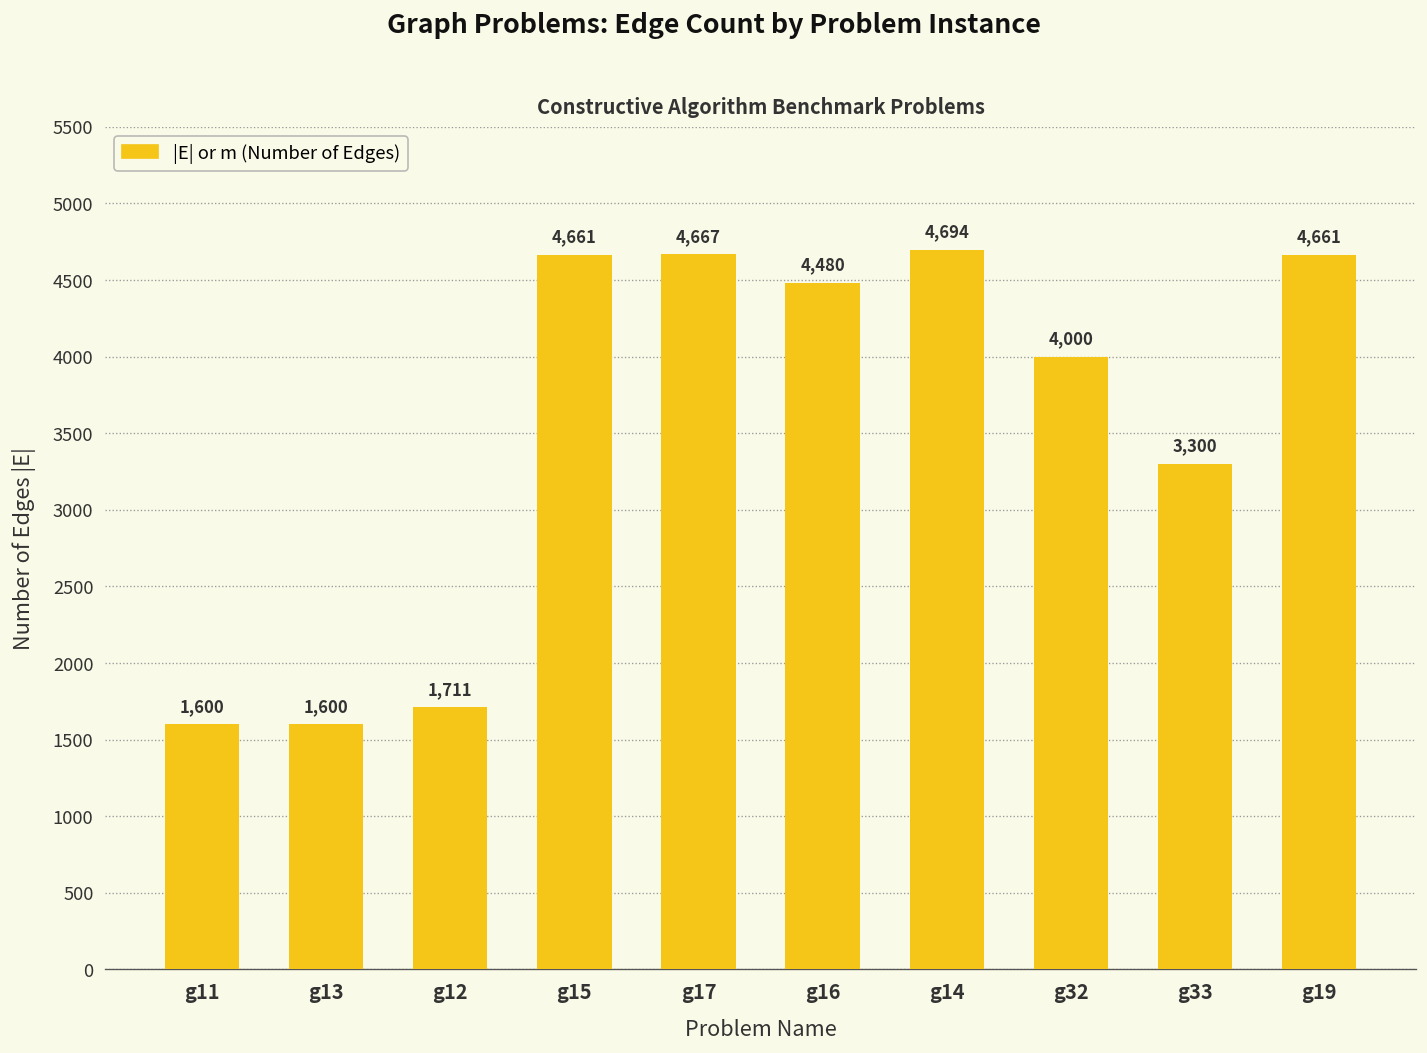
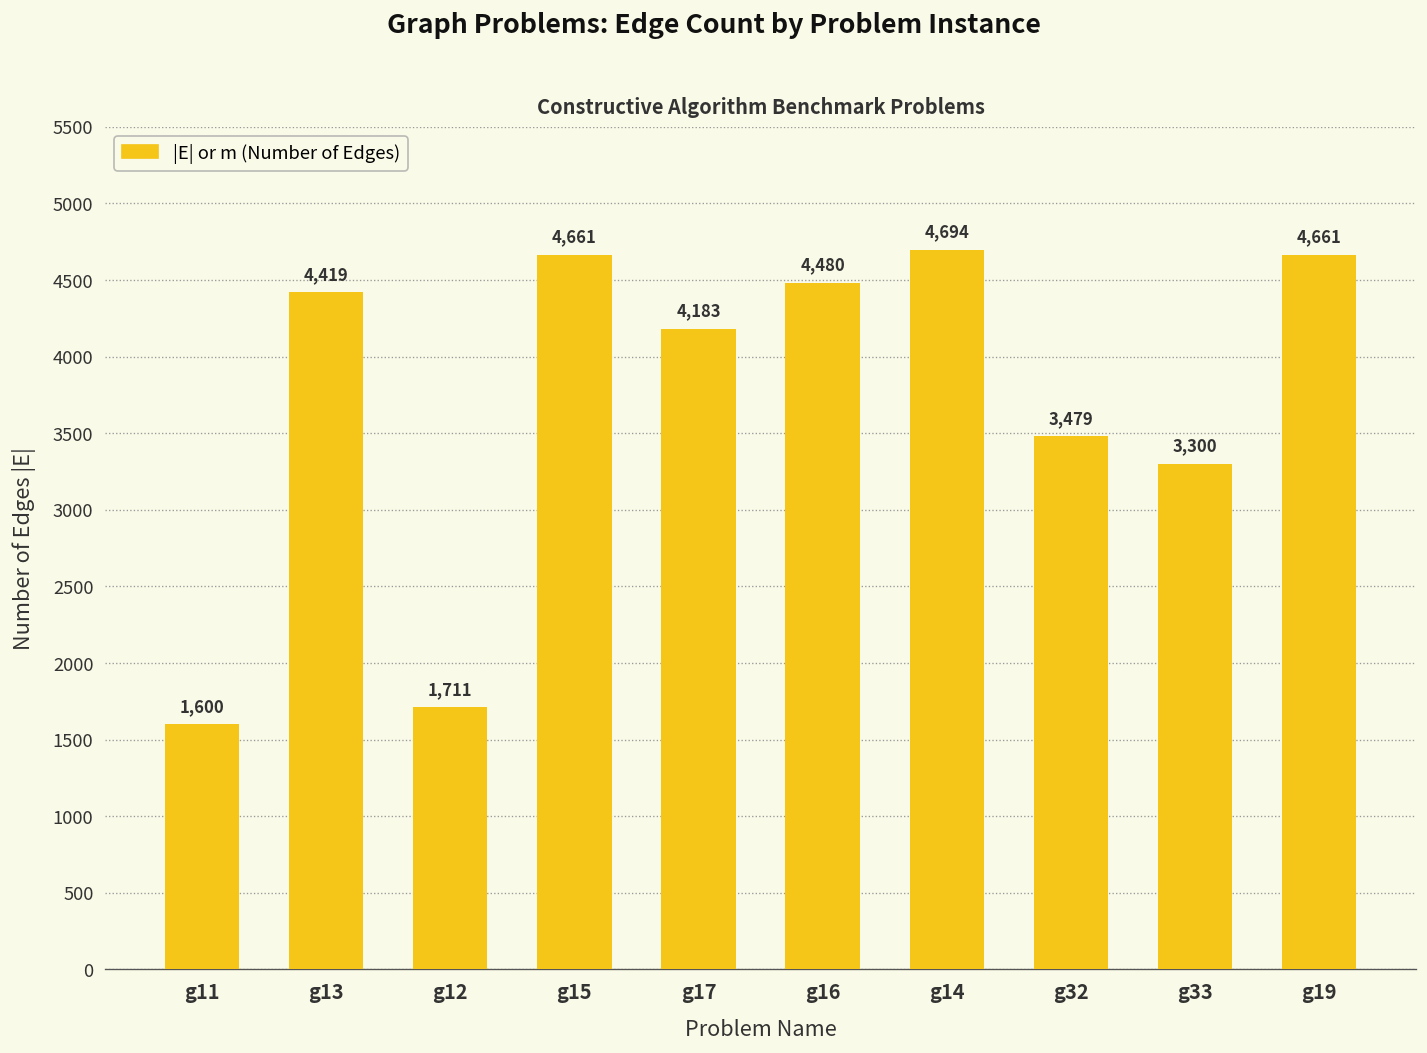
  {
    "g11": "1,600",
-   "g13": "1,600",
+   "g13": "4,419",
    "g12": "1,711",
    "g15": "4,661",
-   "g17": "4,667",
+   "g17": "4,183",
    "g16": "4,480",
    "g14": "4,694",
-   "g32": "4,000",
+   "g32": "3,479",
    "g33": "3,300",
    "g19": "4,661"
  }
